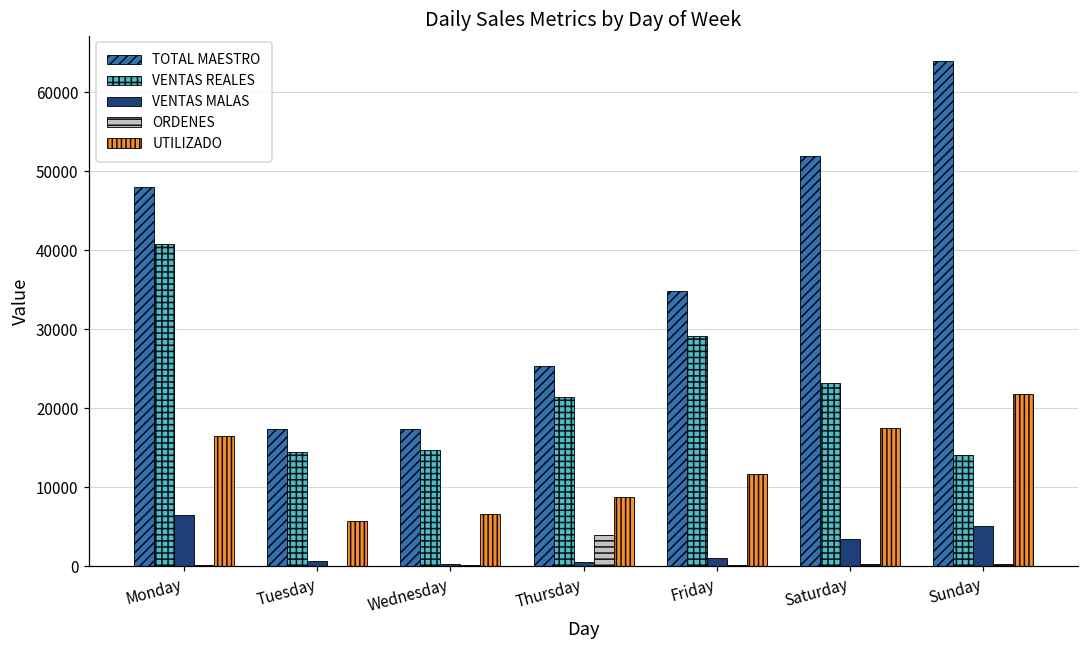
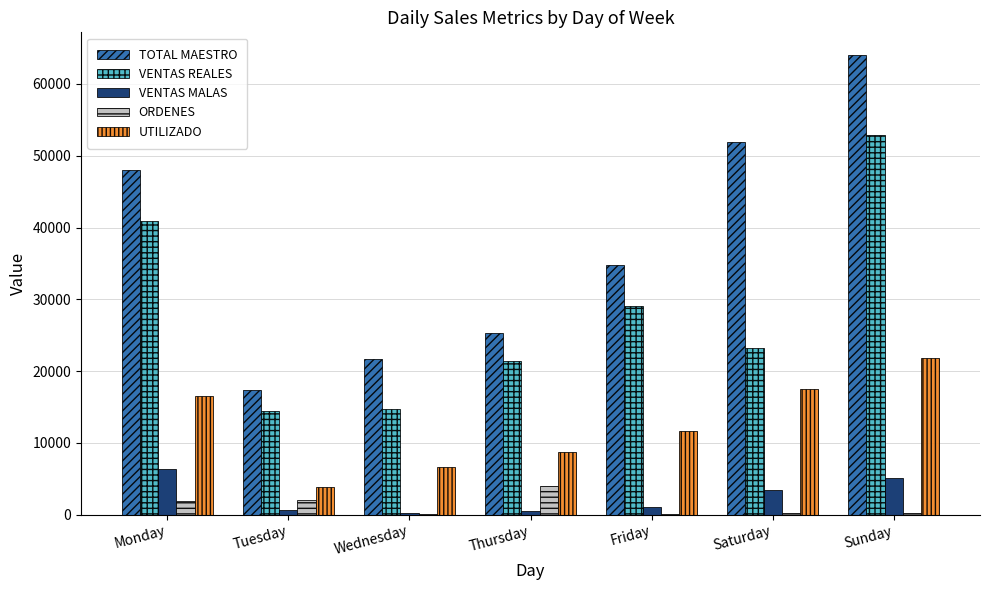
  {
    "TOTAL MAESTRO": {
      "Monday": 48000,
      "Tuesday": 17000,
-     "Wednesday": 17000,
+     "Wednesday": 22000,
      "Thursday": 25000,
      "Friday": 35000,
      "Saturday": 52000,
      "Sunday": 64000
    },
    "VENTAS REALES": {
      "Monday": 41000,
      "Tuesday": 14000,
      "Wednesday": 15000,
      "Thursday": 21000,
      "Friday": 29000,
      "Saturday": 23000,
-     "Sunday": 14000
+     "Sunday": 53000
    },
    "VENTAS MALAS": {
      "Monday": 6000,
      "Tuesday": 1000,
      "Thursday": 0,
      "Friday": 1000,
      "Saturday": 3000,
      "Sunday": 5000
    },
    "ORDENES": {
-     "Monday": 0,
-     "Tuesday": 0,
+     "Monday": 2000,
+     "Tuesday": 2000,
      "Thursday": 4000
    },
    "UTILIZADO": {
      "Monday": 16000,
-     "Tuesday": 6000,
+     "Tuesday": 4000,
      "Wednesday": 7000,
      "Thursday": 9000,
      "Friday": 12000,
      "Saturday": 17000,
      "Sunday": 22000
    }
  }
